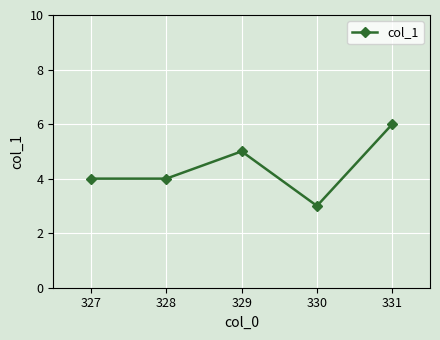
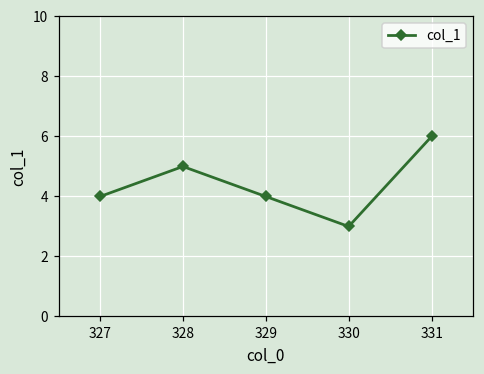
  {
    "327": 4,
-   "328": 4,
-   "329": 5,
+   "328": 5,
+   "329": 4,
    "330": 3,
    "331": 6
  }
